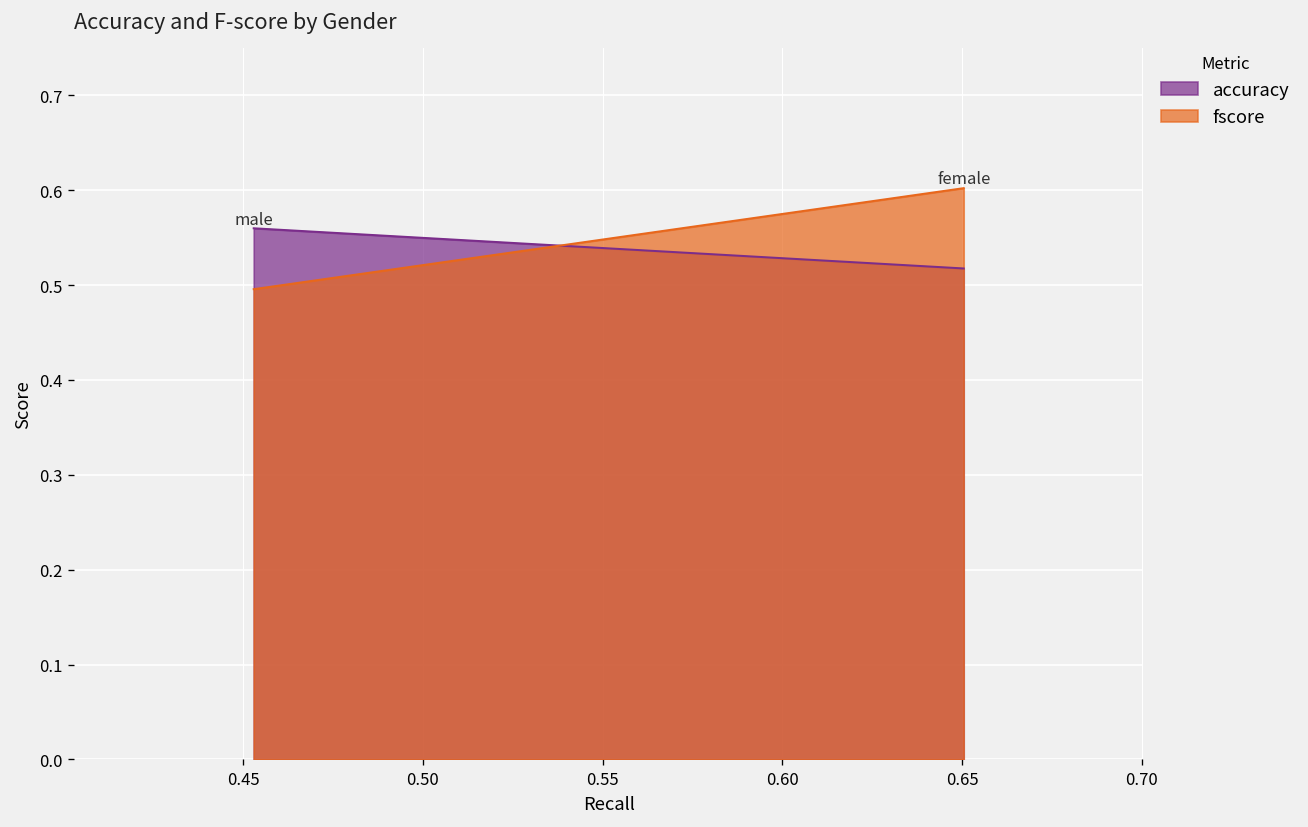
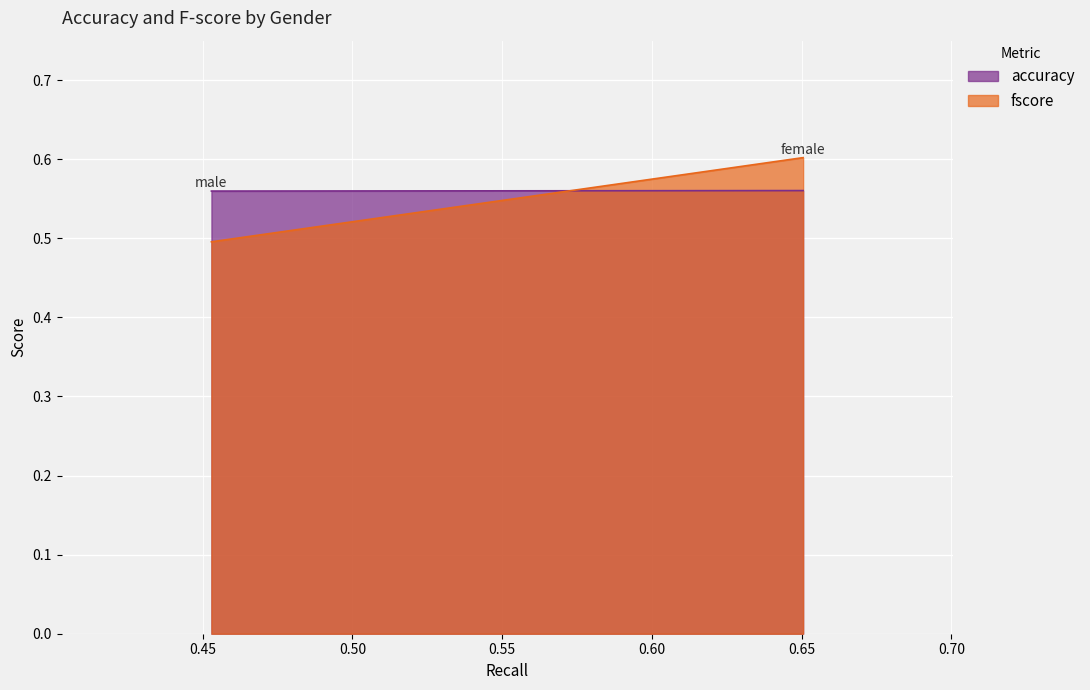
  {
    "accuracy": {
      "0.45": 0.56,
-     "0.65": 0.52
+     "0.65": 0.56
    },
    "fscore": {
      "0.45": 0.50,
      "0.65": 0.60
    }
  }
